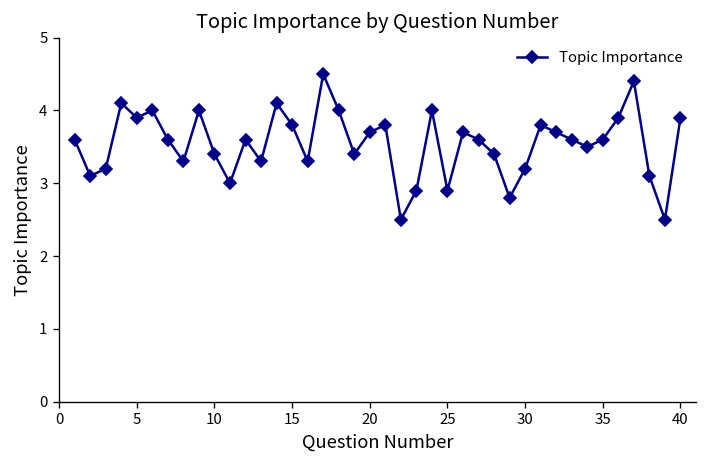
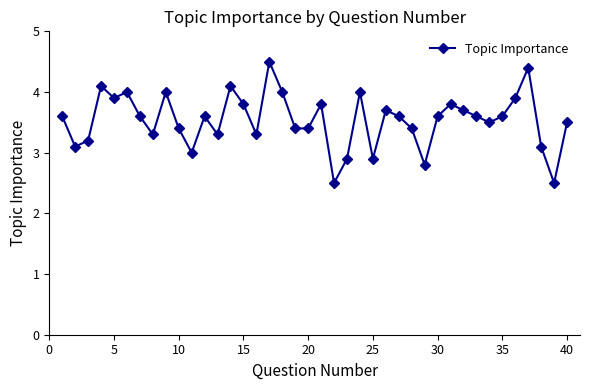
  {
    "5": 3.9,
    "10": 3.4,
    "15": 3.8,
-   "20": 3.7,
+   "20": 3.4,
    "25": 2.9,
-   "30": 3.2,
+   "30": 3.6,
    "35": 3.6,
-   "40": 3.9
+   "40": 3.5
  }
